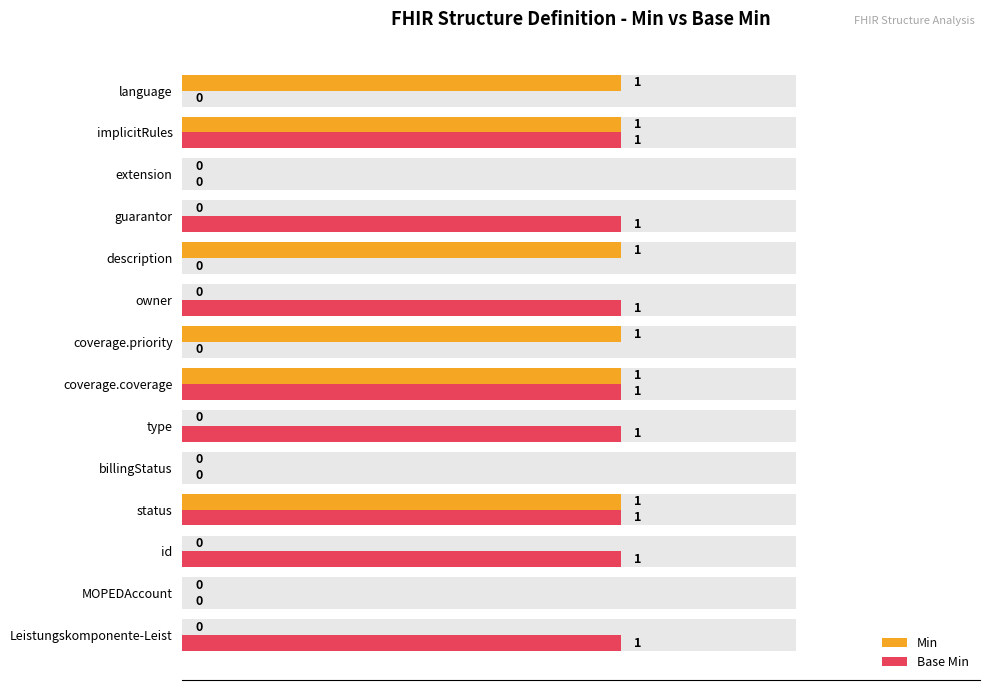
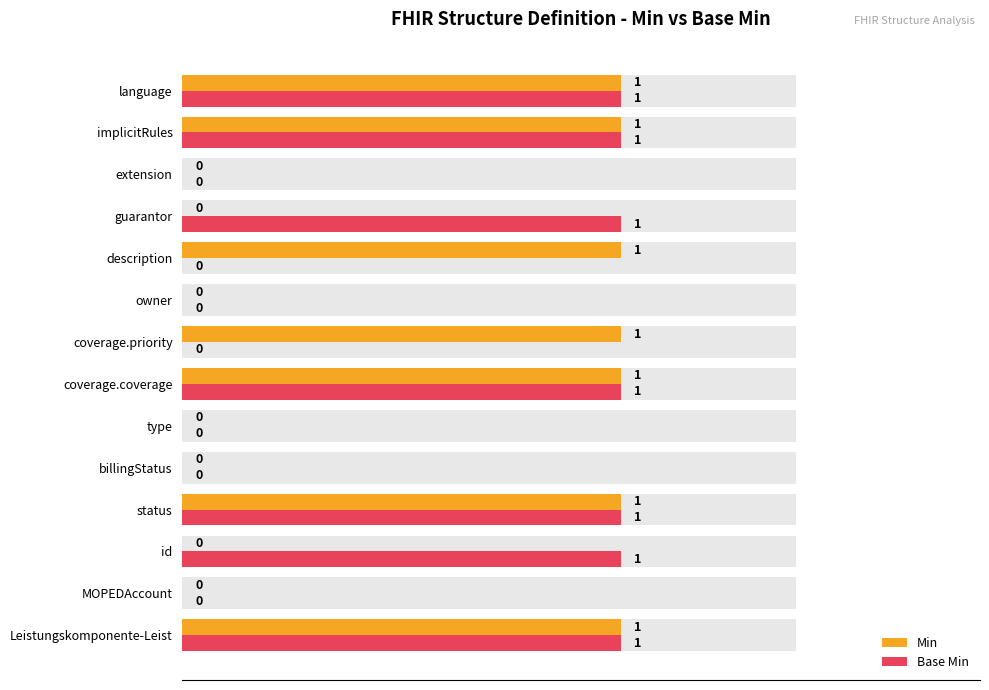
  {
    "Min": {
      "extension": 0,
      "guarantor": 0,
      "owner": 0,
      "type": 0,
      "billingStatus": 0,
      "id": 0,
      "MOPEDAccount": 0,
-     "Leistungskomponente-Leist": 0
+     "Leistungskomponente-Leist": 1
    },
    "Base Min": {
-     "language": 0,
+     "language": 1,
      "extension": 0,
      "description": 0,
-     "owner": 1,
+     "owner": 0,
      "coverage.priority": 0,
-     "type": 1,
+     "type": 0,
      "billingStatus": 0,
      "MOPEDAccount": 0
    }
  }
